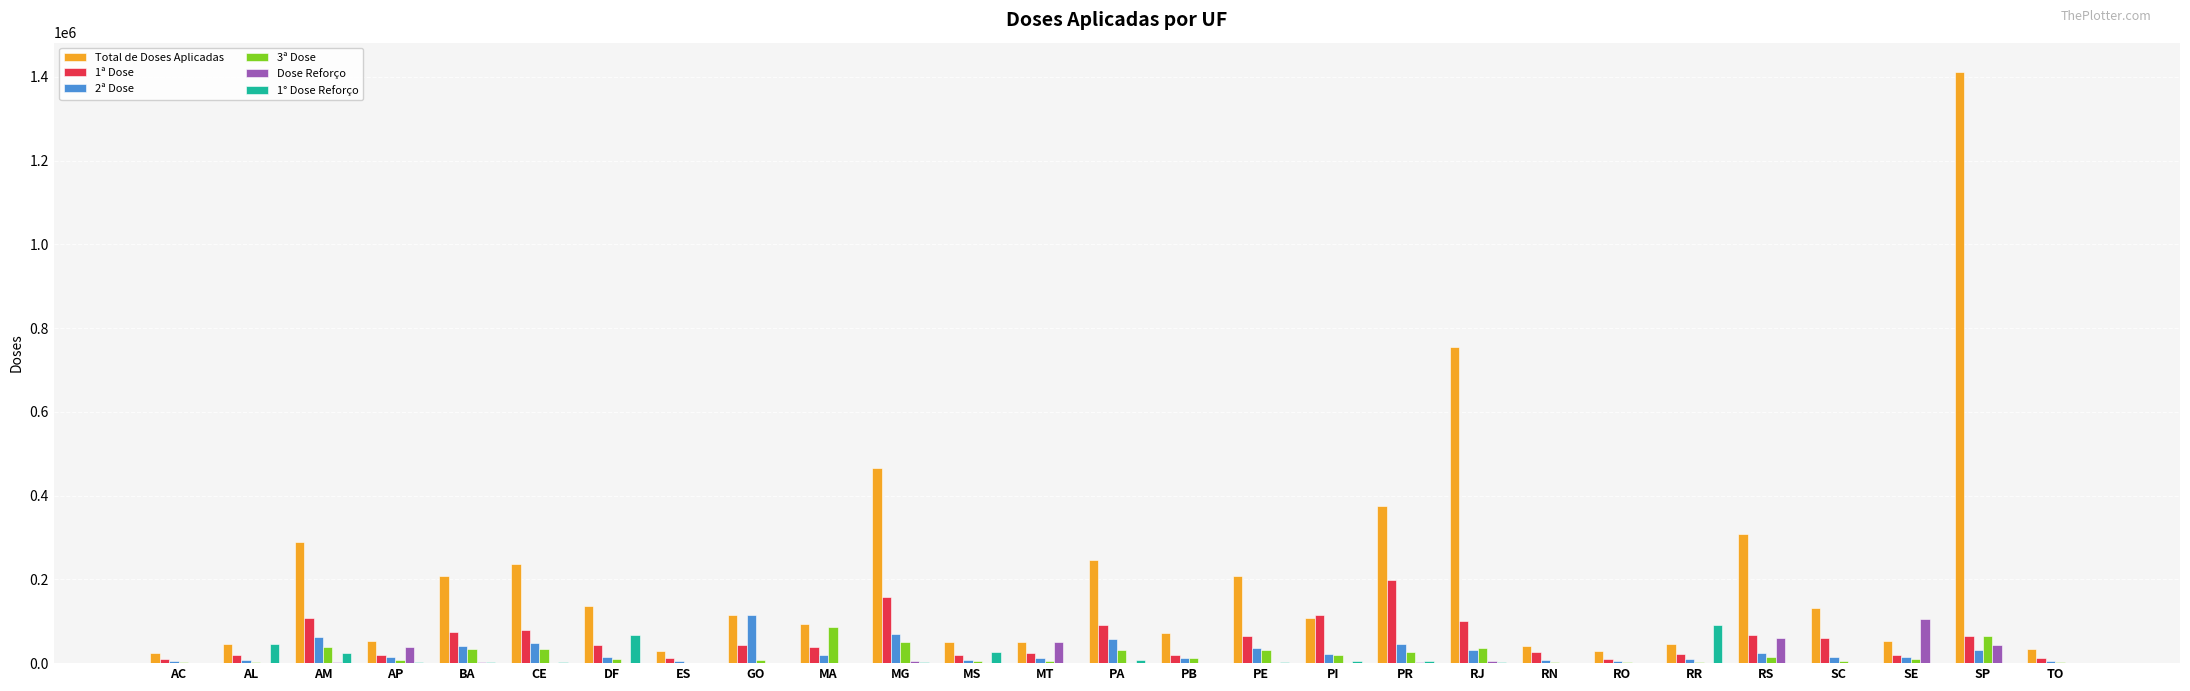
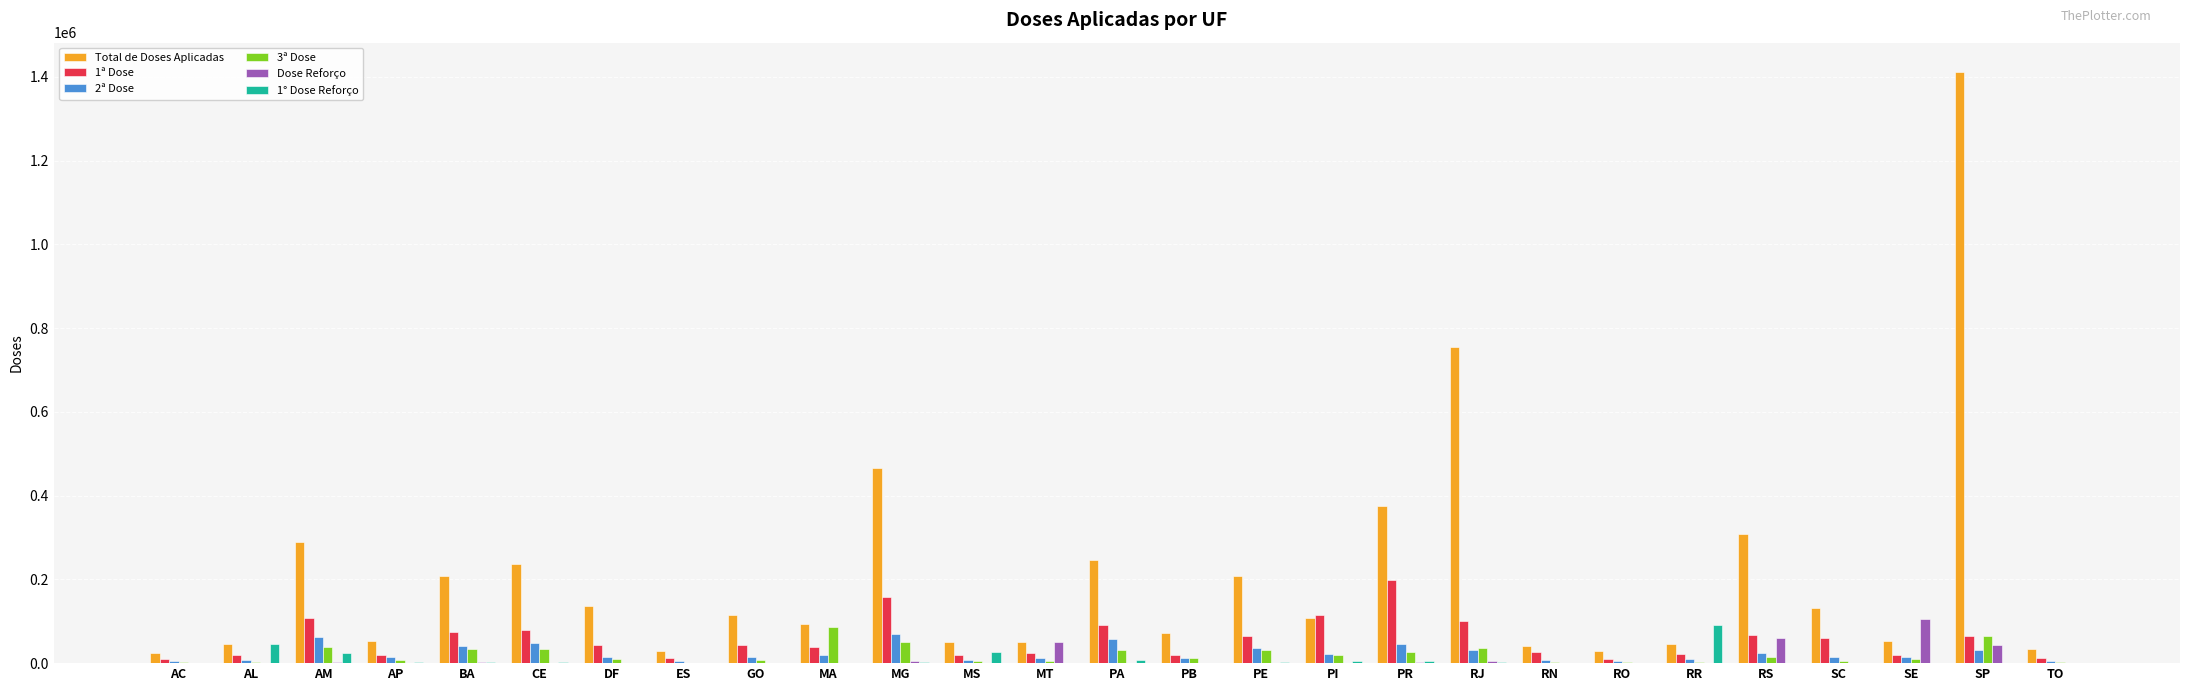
  {
    "Total de Doses Aplicadas": {
      "AC": 30000,
      "AL": 40000,
      "AM": 290000,
      "AP": 50000,
      "BA": 210000,
      "CE": 240000,
      "DF": 140000,
      "ES": 30000,
      "GO": 120000,
      "MA": 90000,
      "MG": 470000,
      "MS": 50000,
      "MT": 50000,
      "PA": 250000,
      "PB": 70000,
      "PE": 210000,
      "PI": 110000,
      "PR": 380000,
      "RJ": 750000,
      "RN": 40000,
      "RO": 30000,
      "RR": 50000,
      "RS": 310000,
      "SC": 130000,
      "SE": 50000,
      "SP": 1410000,
      "TO": 30000
    },
    "1ª Dose": {
      "AC": 10000,
      "AL": 20000,
      "AM": 110000,
      "AP": 20000,
      "BA": 70000,
      "CE": 80000,
      "DF": 40000,
      "ES": 10000,
      "GO": 40000,
      "MA": 40000,
      "MG": 160000,
      "MS": 20000,
      "MT": 20000,
      "PA": 90000,
      "PB": 20000,
      "PE": 60000,
      "PI": 120000,
      "PR": 200000,
      "RJ": 100000,
      "RN": 30000,
      "RO": 10000,
      "RR": 20000,
      "RS": 70000,
      "SC": 60000,
      "SE": 20000,
      "SP": 60000,
      "TO": 10000
    },
    "2ª Dose": {
      "AL": 10000,
      "AM": 60000,
      "AP": 10000,
      "BA": 40000,
      "CE": 50000,
      "DF": 10000,
-     "GO": 120000,
+     "GO": 10000,
      "MA": 20000,
      "MG": 70000,
      "MS": 10000,
      "MT": 10000,
      "PA": 60000,
      "PB": 10000,
      "PE": 40000,
      "PI": 20000,
      "PR": 40000,
      "RJ": 30000,
      "RN": 10000,
      "RR": 10000,
      "RS": 30000,
      "SC": 20000,
      "SE": 10000,
      "SP": 30000
    },
    "3ª Dose": {
      "AM": 40000,
      "AP": 10000,
      "BA": 30000,
      "CE": 30000,
      "DF": 10000,
      "GO": 10000,
      "MA": 90000,
      "MG": 50000,
      "PA": 30000,
      "PB": 10000,
      "PE": 30000,
      "PI": 20000,
      "PR": 30000,
      "RJ": 40000,
      "RS": 20000,
      "SC": 10000,
      "SE": 10000,
      "SP": 70000
    },
    "Dose Reforço": {
-     "AP": 40000,
+     "AP": 0,
      "MG": 10000,
      "MT": 50000,
      "RJ": 10000,
      "RS": 60000,
      "SE": 110000,
      "SP": 40000
    },
    "1° Dose Reforço": {
      "AL": 50000,
      "AM": 20000,
-     "DF": 70000,
+     "DF": 0,
      "MS": 30000,
      "PA": 10000,
      "RR": 90000
    }
  }
